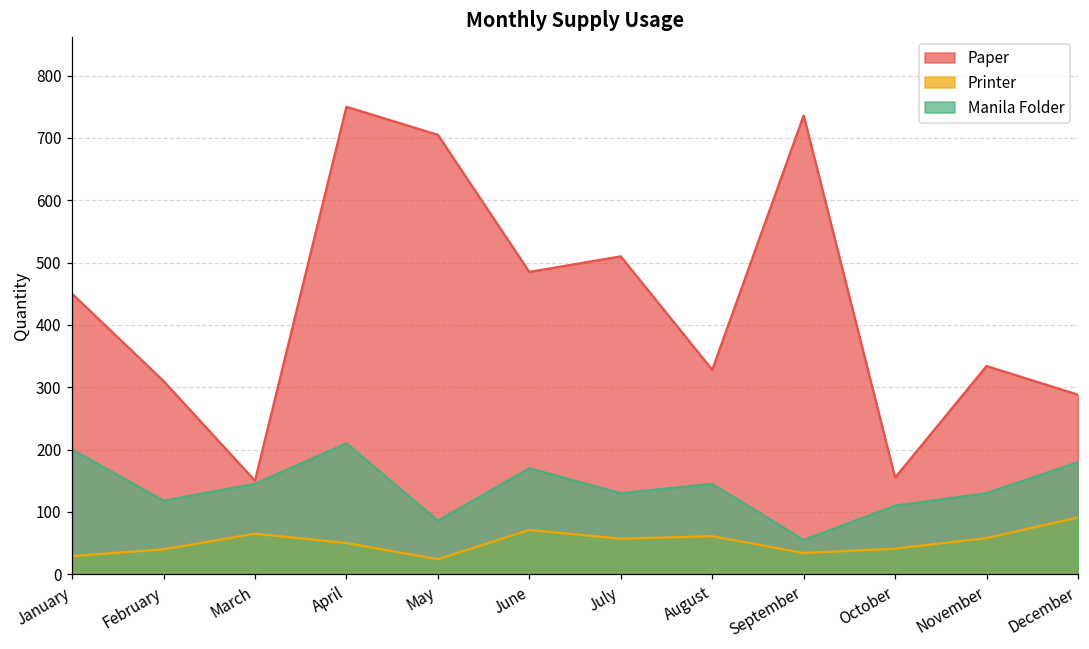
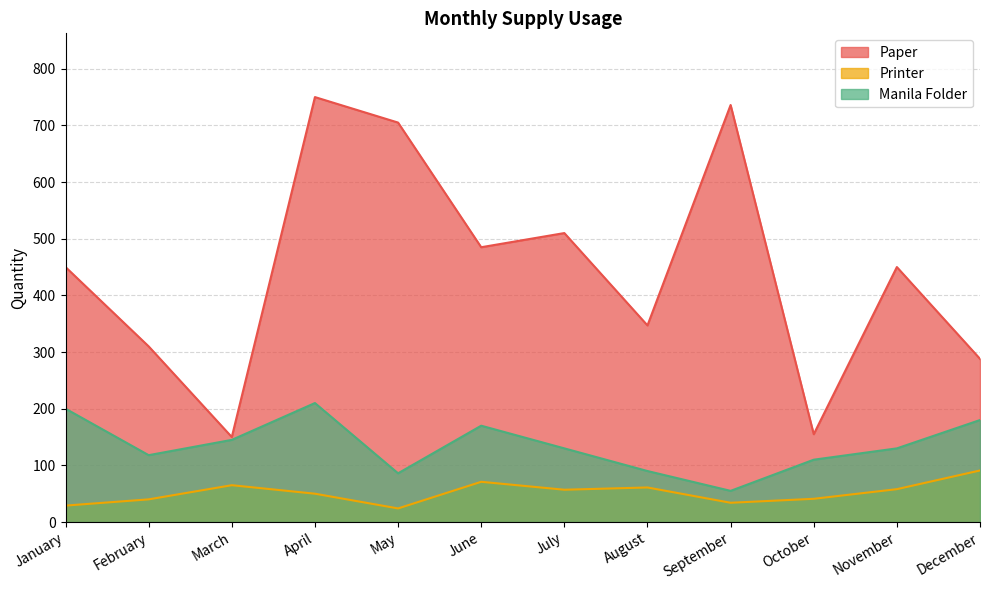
  {
    "Paper": {
      "January": 450,
      "February": 310,
      "March": 150,
      "April": 750,
      "May": 710,
      "June": 490,
      "July": 510,
-     "August": 330,
+     "August": 350,
      "September": 740,
      "October": 160,
-     "November": 330,
+     "November": 450,
      "December": 290
    },
    "Printer": {
      "January": 30,
      "February": 40,
      "March": 70,
      "April": 50,
      "May": 20,
      "June": 70,
      "July": 60,
      "August": 60,
      "September": 30,
      "October": 40,
      "November": 60,
      "December": 90
    },
    "Manila Folder": {
      "January": 200,
      "February": 120,
      "March": 150,
      "April": 210,
      "May": 90,
      "June": 170,
      "July": 130,
-     "August": 150,
+     "August": 90,
      "September": 60,
      "October": 110,
      "November": 130,
      "December": 180
    }
  }
